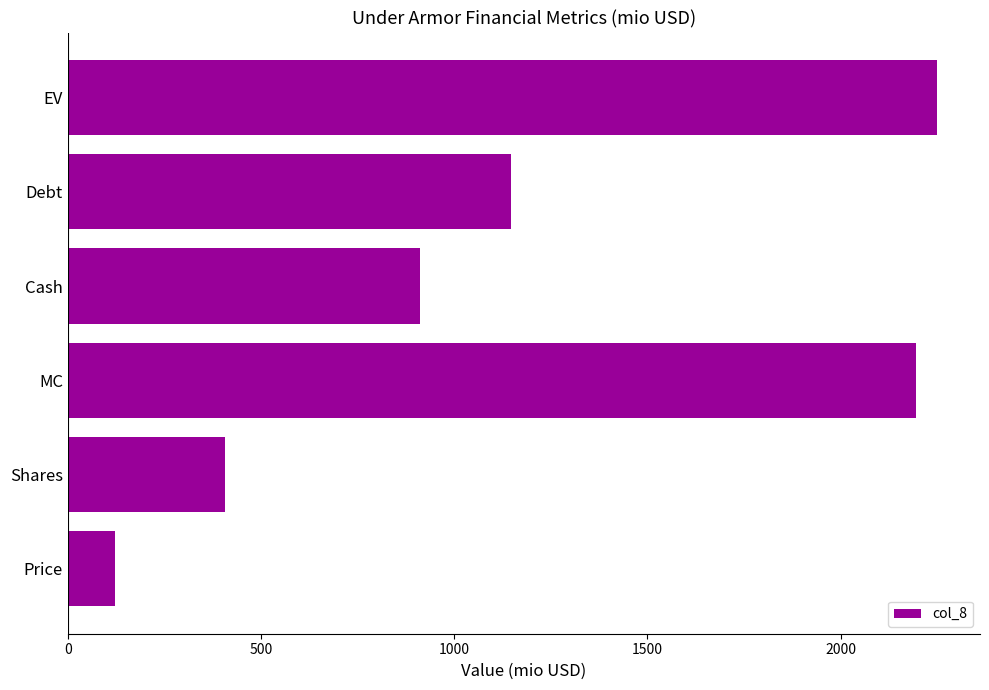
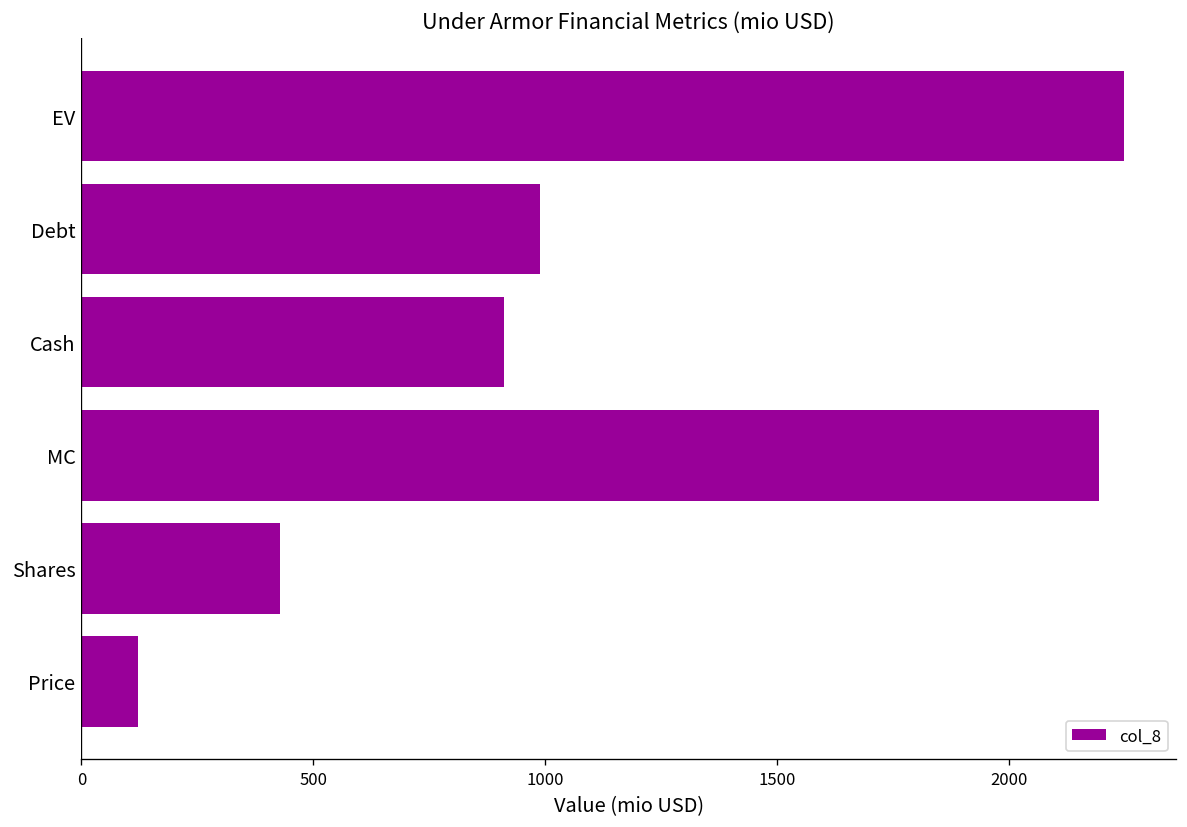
  {
    "EV": 2250,
-   "Debt": 1150,
+   "Debt": 990,
    "Cash": 910,
    "MC": 2190,
-   "Shares": 410,
+   "Shares": 430,
    "Price": 120
  }
